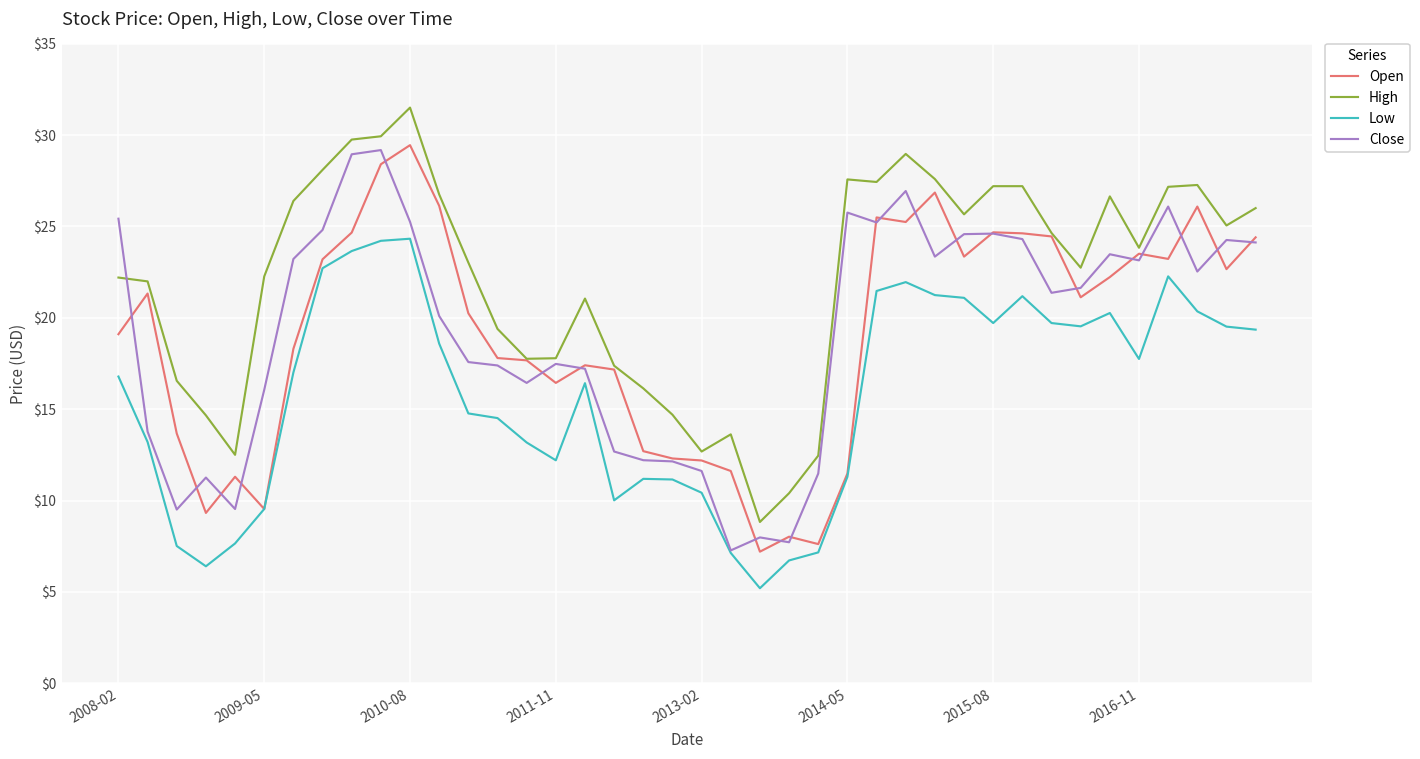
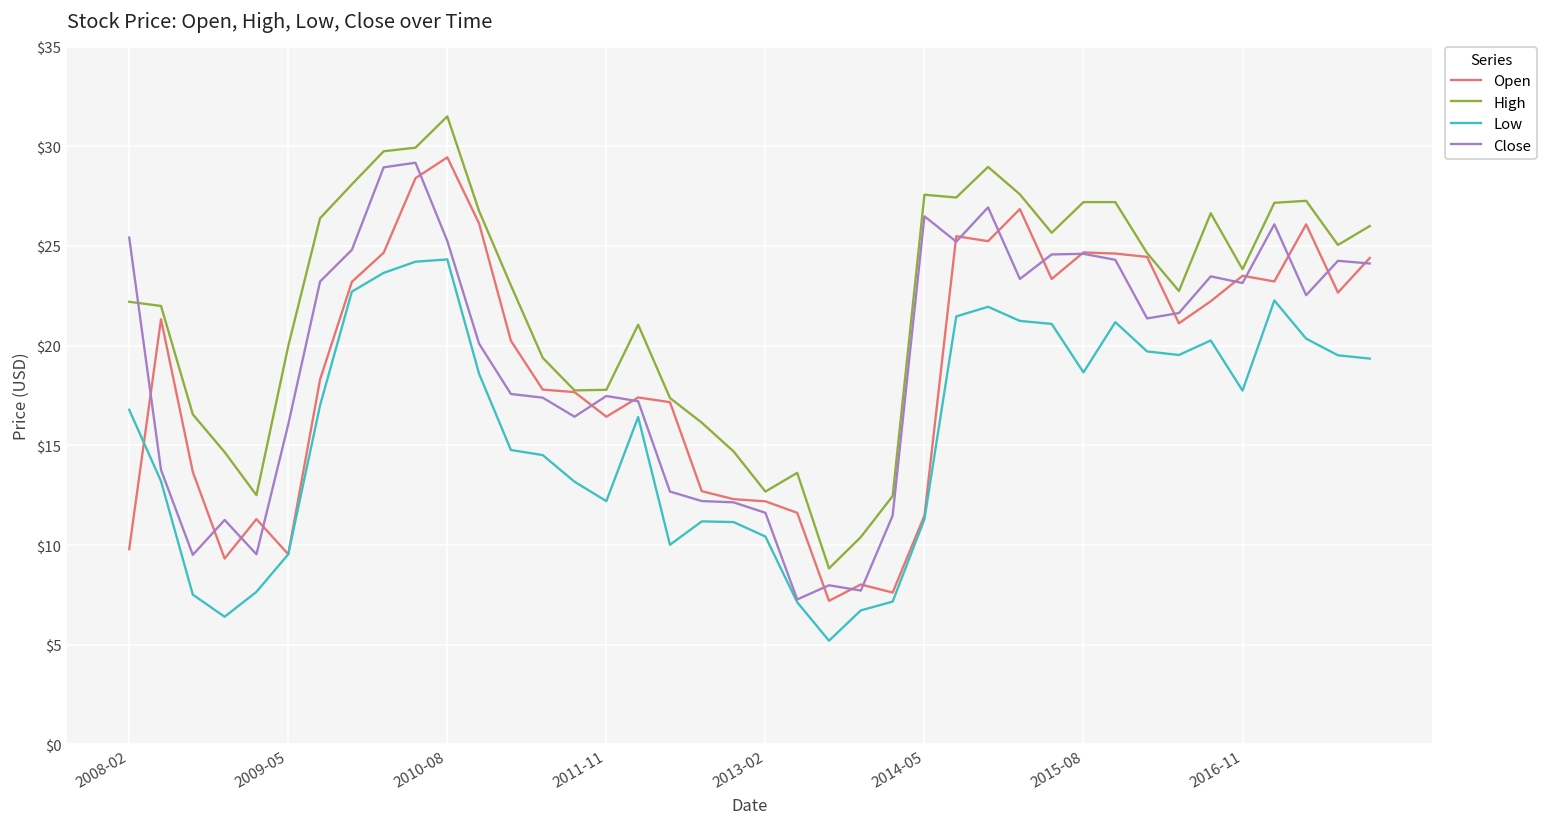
  {
    "Open": {
-     "2008-02": "$19.1",
+     "2008-02": "$9.8",
      "2010-08": "$29.4",
      "2011-11": "$16.4",
      "2013-02": "$12.2",
      "2014-05": "$11.5",
      "2016-11": "$23.5"
    },
    "High": {
      "2008-02": "$22.2",
-     "2009-05": "$22.3",
+     "2009-05": "$20.0",
      "2010-08": "$31.5",
      "2011-11": "$17.8",
      "2013-02": "$12.7",
      "2014-05": "$27.6",
      "2015-08": "$27.2",
      "2016-11": "$23.8"
    },
    "Low": {
      "2008-02": "$16.8",
      "2010-08": "$24.3",
      "2011-11": "$12.2",
      "2013-02": "$10.4",
      "2014-05": "$11.3",
-     "2015-08": "$19.7",
+     "2015-08": "$18.7",
      "2016-11": "$17.7"
    },
    "Close": {
      "2008-02": "$25.4",
      "2009-05": "$16.1",
      "2010-08": "$25.3",
      "2011-11": "$17.5",
      "2013-02": "$11.6",
-     "2014-05": "$25.8",
+     "2014-05": "$26.5",
      "2016-11": "$23.1"
    }
  }
